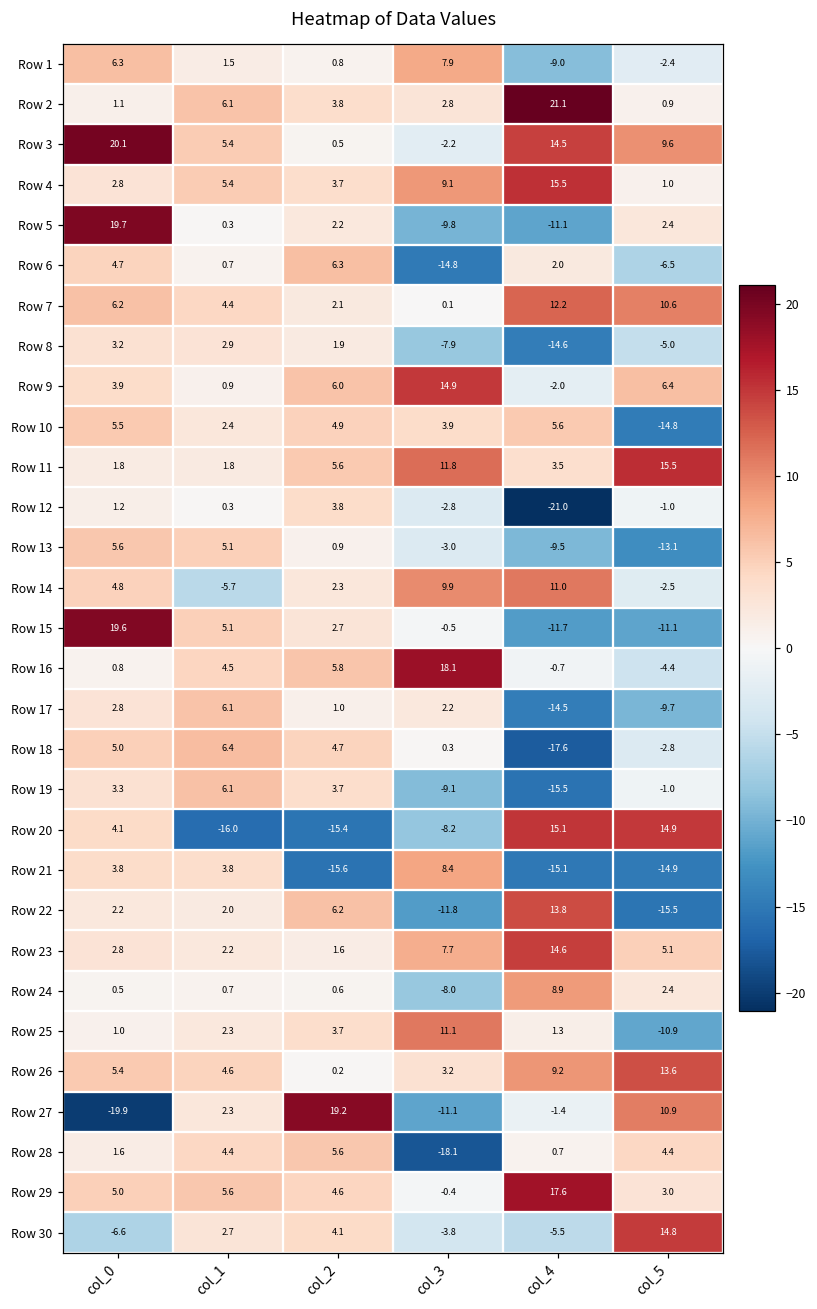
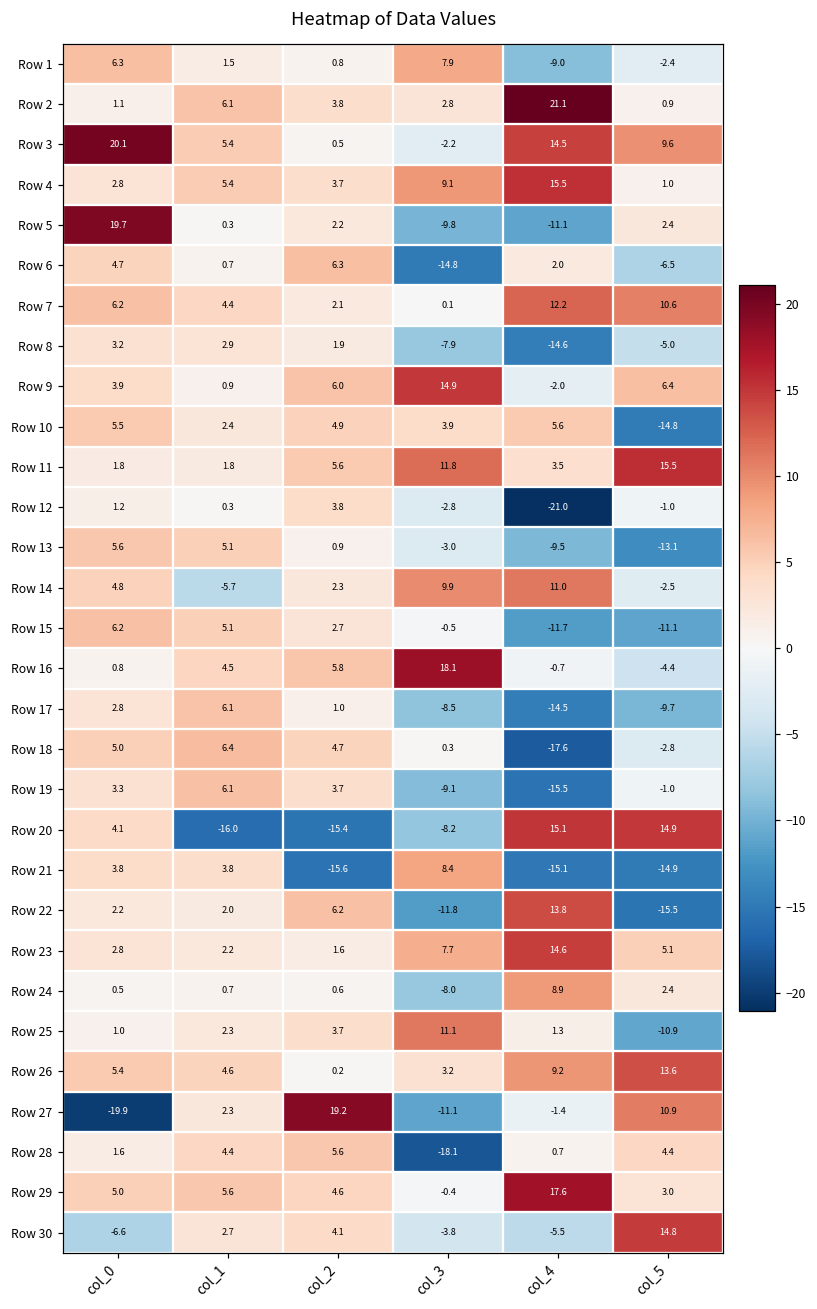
  {
    "Row 1": {
      "col_0": 6.3,
      "col_1": 1.5,
      "col_2": 0.8,
      "col_3": 7.9,
      "col_4": -9.0,
      "col_5": -2.4
    },
    "Row 2": {
      "col_0": 1.1,
      "col_1": 6.1,
      "col_2": 3.8,
      "col_3": 2.8,
      "col_4": 21.1,
      "col_5": 0.9
    },
    "Row 3": {
      "col_0": 20.1,
      "col_1": 5.4,
      "col_2": 0.5,
      "col_3": -2.2,
      "col_4": 14.5,
      "col_5": 9.6
    },
    "Row 4": {
      "col_0": 2.8,
      "col_1": 5.4,
      "col_2": 3.7,
      "col_3": 9.1,
      "col_4": 15.5,
      "col_5": 1.0
    },
    "Row 5": {
      "col_0": 19.7,
      "col_1": 0.3,
      "col_2": 2.2,
      "col_3": -9.8,
      "col_4": -11.1,
      "col_5": 2.4
    },
    "Row 6": {
      "col_0": 4.7,
      "col_1": 0.7,
      "col_2": 6.3,
      "col_3": -14.8,
      "col_4": 2.0,
      "col_5": -6.5
    },
    "Row 7": {
      "col_0": 6.2,
      "col_1": 4.4,
      "col_2": 2.1,
      "col_3": 0.1,
      "col_4": 12.2,
      "col_5": 10.6
    },
    "Row 8": {
      "col_0": 3.2,
      "col_1": 2.9,
      "col_2": 1.9,
      "col_3": -7.9,
      "col_4": -14.6,
      "col_5": -5.0
    },
    "Row 9": {
      "col_0": 3.9,
      "col_1": 0.9,
      "col_2": 6.0,
      "col_3": 14.9,
      "col_4": -2.0,
      "col_5": 6.4
    },
    "Row 10": {
      "col_0": 5.5,
      "col_1": 2.4,
      "col_2": 4.9,
      "col_3": 3.9,
      "col_4": 5.6,
      "col_5": -14.8
    },
    "Row 11": {
      "col_0": 1.8,
      "col_1": 1.8,
      "col_2": 5.6,
      "col_3": 11.8,
      "col_4": 3.5,
      "col_5": 15.5
    },
    "Row 12": {
      "col_0": 1.2,
      "col_1": 0.3,
      "col_2": 3.8,
      "col_3": -2.8,
      "col_4": -21.0,
      "col_5": -1.0
    },
    "Row 13": {
      "col_0": 5.6,
      "col_1": 5.1,
      "col_2": 0.9,
      "col_3": -3.0,
      "col_4": -9.5,
      "col_5": -13.1
    },
    "Row 14": {
      "col_0": 4.8,
      "col_1": -5.7,
      "col_2": 2.3,
      "col_3": 9.9,
      "col_4": 11.0,
      "col_5": -2.5
    },
    "Row 15": {
-     "col_0": 19.6,
+     "col_0": 6.2,
      "col_1": 5.1,
      "col_2": 2.7,
      "col_3": -0.5,
      "col_4": -11.7,
      "col_5": -11.1
    },
    "Row 16": {
      "col_0": 0.8,
      "col_1": 4.5,
      "col_2": 5.8,
      "col_3": 18.1,
      "col_4": -0.7,
      "col_5": -4.4
    },
    "Row 17": {
      "col_0": 2.8,
      "col_1": 6.1,
      "col_2": 1.0,
-     "col_3": 2.2,
+     "col_3": -8.5,
      "col_4": -14.5,
      "col_5": -9.7
    },
    "Row 18": {
      "col_0": 5.0,
      "col_1": 6.4,
      "col_2": 4.7,
      "col_3": 0.3,
      "col_4": -17.6,
      "col_5": -2.8
    },
    "Row 19": {
      "col_0": 3.3,
      "col_1": 6.1,
      "col_2": 3.7,
      "col_3": -9.1,
      "col_4": -15.5,
      "col_5": -1.0
    },
    "Row 20": {
      "col_0": 4.1,
      "col_1": -16.0,
      "col_2": -15.4,
      "col_3": -8.2,
      "col_4": 15.1,
      "col_5": 14.9
    },
    "Row 21": {
      "col_0": 3.8,
      "col_1": 3.8,
      "col_2": -15.6,
      "col_3": 8.4,
      "col_4": -15.1,
      "col_5": -14.9
    },
    "Row 22": {
      "col_0": 2.2,
      "col_1": 2.0,
      "col_2": 6.2,
      "col_3": -11.8,
      "col_4": 13.8,
      "col_5": -15.5
    },
    "Row 23": {
      "col_0": 2.8,
      "col_1": 2.2,
      "col_2": 1.6,
      "col_3": 7.7,
      "col_4": 14.6,
      "col_5": 5.1
    },
    "Row 24": {
      "col_0": 0.5,
      "col_1": 0.7,
      "col_2": 0.6,
      "col_3": -8.0,
      "col_4": 8.9,
      "col_5": 2.4
    },
    "Row 25": {
      "col_0": 1.0,
      "col_1": 2.3,
      "col_2": 3.7,
      "col_3": 11.1,
      "col_4": 1.3,
      "col_5": -10.9
    },
    "Row 26": {
      "col_0": 5.4,
      "col_1": 4.6,
      "col_2": 0.2,
      "col_3": 3.2,
      "col_4": 9.2,
      "col_5": 13.6
    },
    "Row 27": {
      "col_0": -19.9,
      "col_1": 2.3,
      "col_2": 19.2,
      "col_3": -11.1,
      "col_4": -1.4,
      "col_5": 10.9
    },
    "Row 28": {
      "col_0": 1.6,
      "col_1": 4.4,
      "col_2": 5.6,
      "col_3": -18.1,
      "col_4": 0.7,
      "col_5": 4.4
    },
    "Row 29": {
      "col_0": 5.0,
      "col_1": 5.6,
      "col_2": 4.6,
      "col_3": -0.4,
      "col_4": 17.6,
      "col_5": 3.0
    },
    "Row 30": {
      "col_0": -6.6,
      "col_1": 2.7,
      "col_2": 4.1,
      "col_3": -3.8,
      "col_4": -5.5,
      "col_5": 14.8
    }
  }
